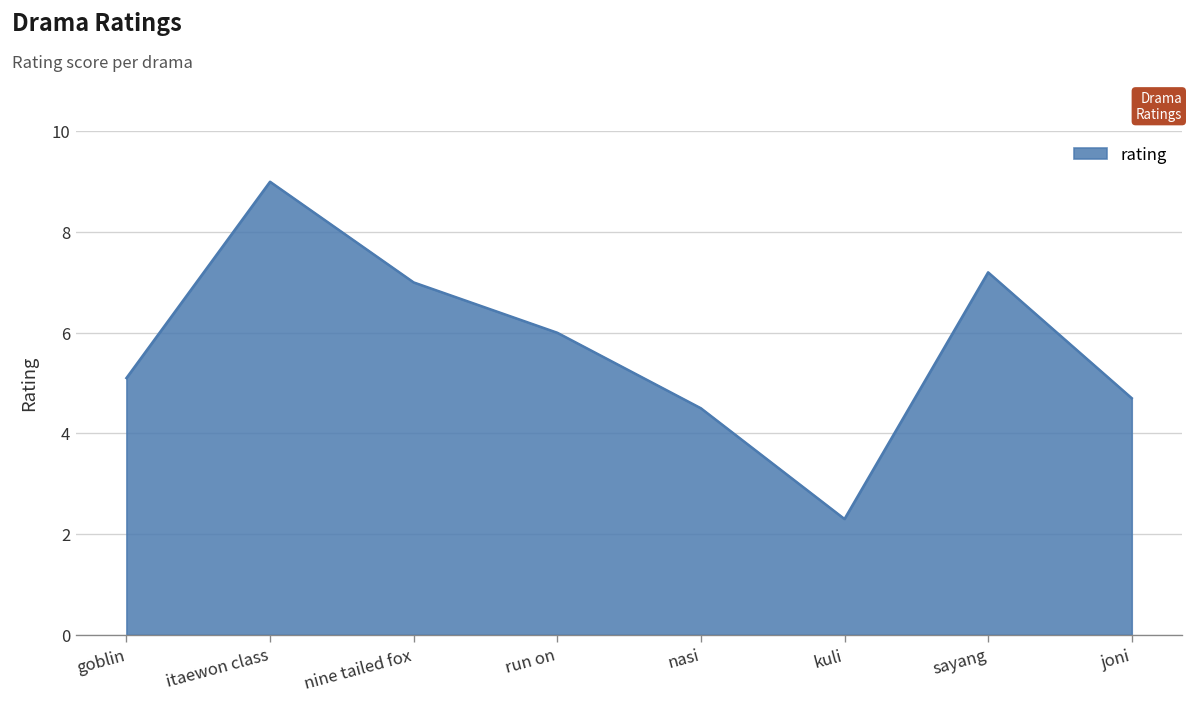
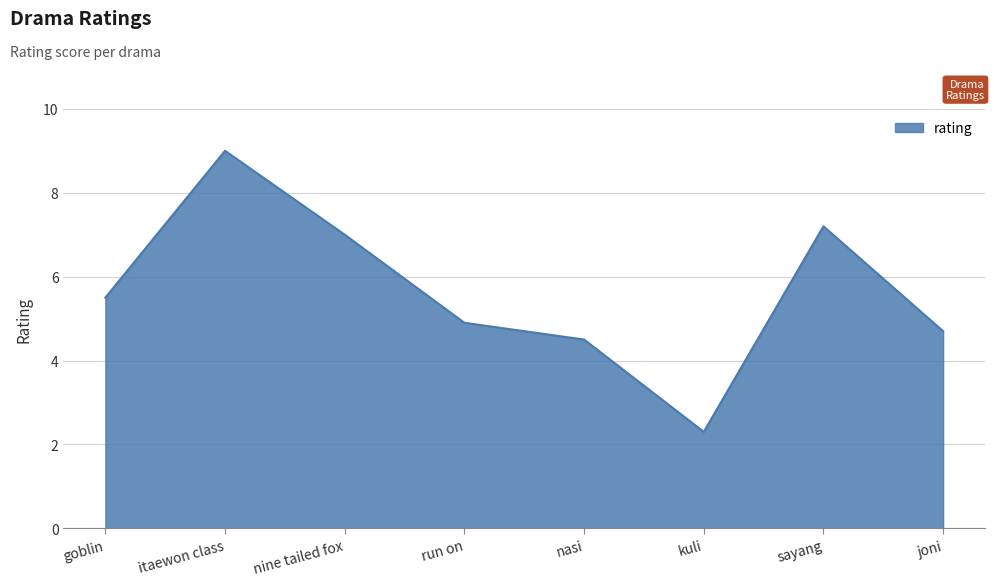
  {
-   "goblin": 5.1,
+   "goblin": 5.5,
    "itaewon class": 9.0,
    "nine tailed fox": 7.0,
-   "run on": 6.0,
+   "run on": 4.9,
    "nasi": 4.5,
    "kuli": 2.3,
    "sayang": 7.2,
    "joni": 4.7
  }
